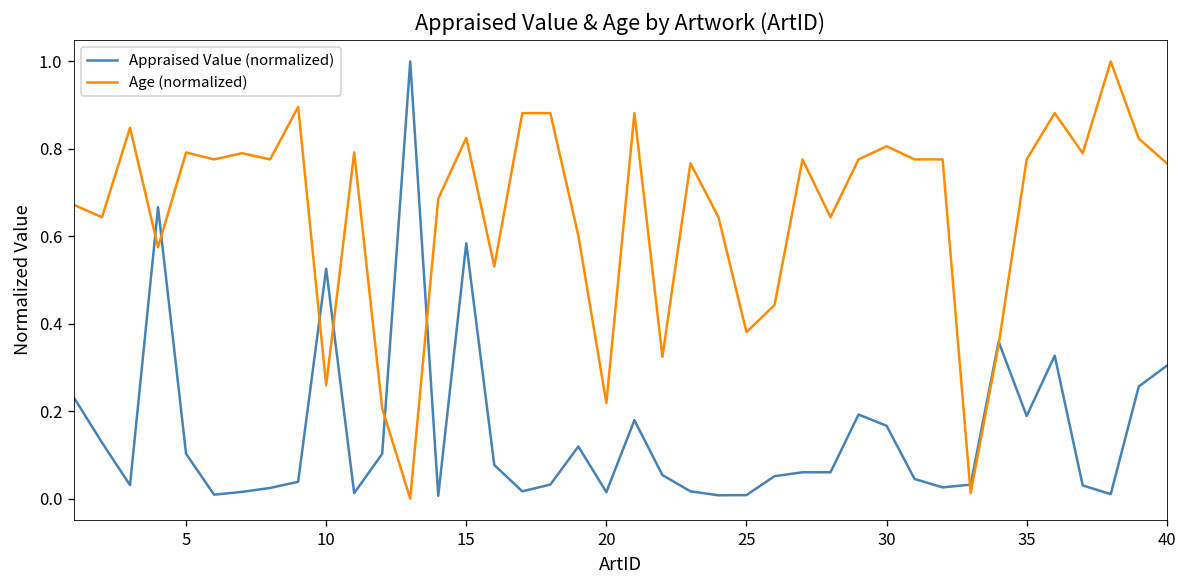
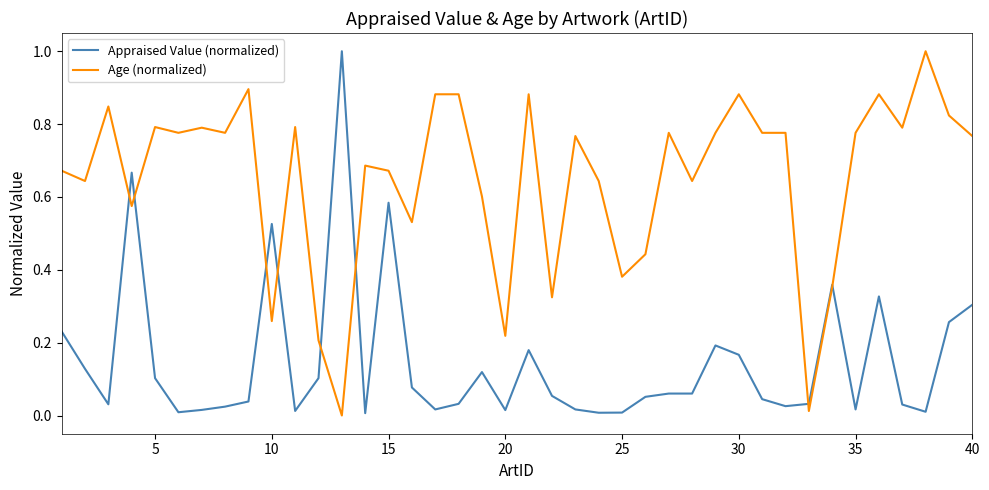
  {
    "Appraised Value (normalized)": {
      "5": 0.10,
      "10": 0.53,
      "15": 0.58,
      "20": 0.01,
      "25": 0.01,
      "30": 0.17,
-     "35": 0.19,
+     "35": 0.02,
      "40": 0.30
    },
    "Age (normalized)": {
      "5": 0.79,
      "10": 0.26,
-     "15": 0.83,
+     "15": 0.67,
      "20": 0.22,
      "25": 0.38,
-     "30": 0.81,
+     "30": 0.88,
      "35": 0.78,
      "40": 0.77
    }
  }
